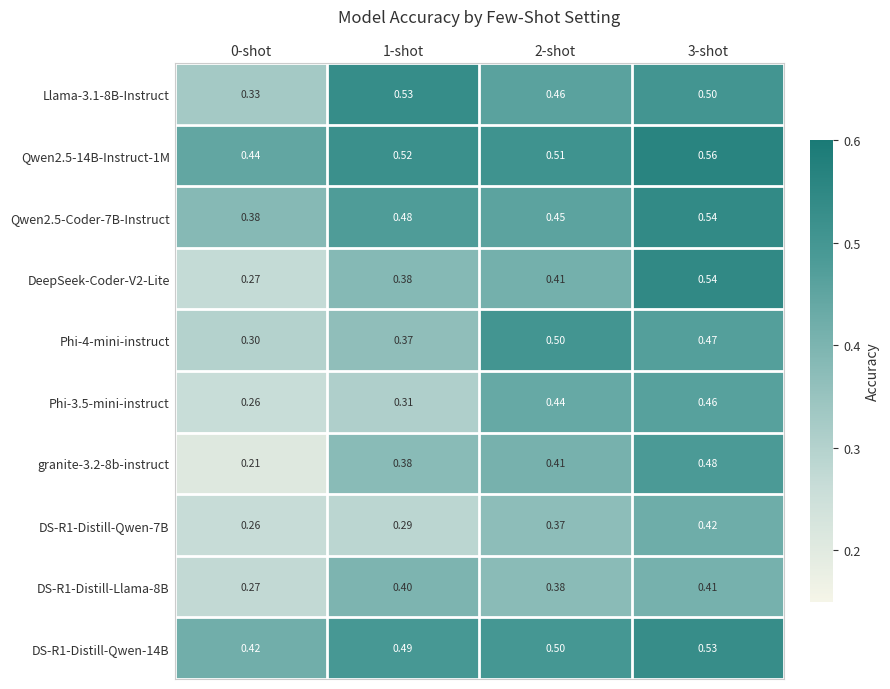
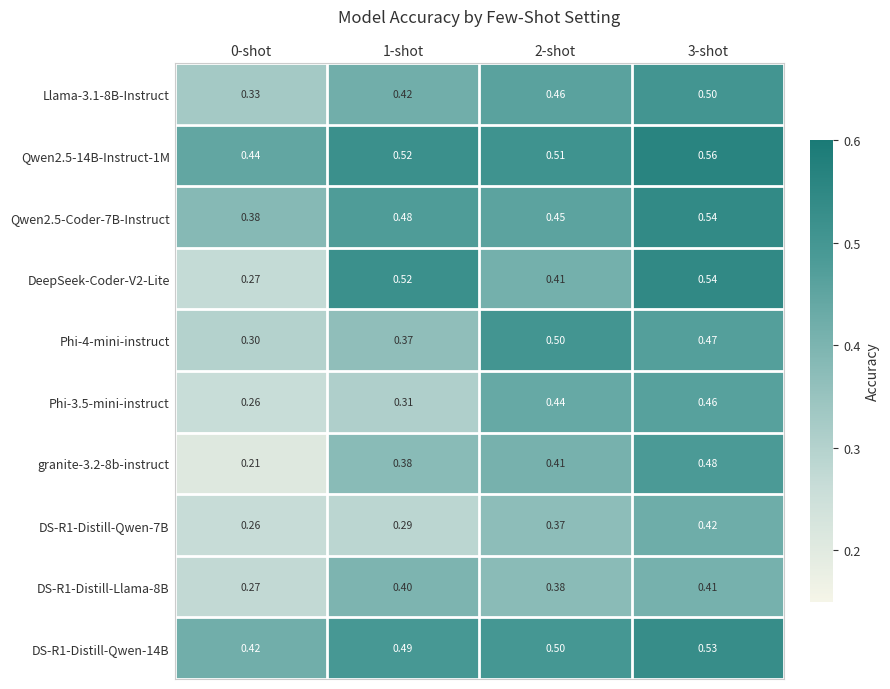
  {
    "Llama-3.1-8B-Instruct": {
      "0-shot": 0.33,
-     "1-shot": 0.53,
+     "1-shot": 0.42,
      "2-shot": 0.46,
      "3-shot": 0.50
    },
    "Qwen2.5-14B-Instruct-1M": {
      "0-shot": 0.44,
      "1-shot": 0.52,
      "2-shot": 0.51,
      "3-shot": 0.56
    },
    "Qwen2.5-Coder-7B-Instruct": {
      "0-shot": 0.38,
      "1-shot": 0.48,
      "2-shot": 0.45,
      "3-shot": 0.54
    },
    "DeepSeek-Coder-V2-Lite": {
      "0-shot": 0.27,
-     "1-shot": 0.38,
+     "1-shot": 0.52,
      "2-shot": 0.41,
      "3-shot": 0.54
    },
    "Phi-4-mini-instruct": {
      "0-shot": 0.30,
      "1-shot": 0.37,
      "2-shot": 0.50,
      "3-shot": 0.47
    },
    "Phi-3.5-mini-instruct": {
      "0-shot": 0.26,
      "1-shot": 0.31,
      "2-shot": 0.44,
      "3-shot": 0.46
    },
    "granite-3.2-8b-instruct": {
      "0-shot": 0.21,
      "1-shot": 0.38,
      "2-shot": 0.41,
      "3-shot": 0.48
    },
    "DS-R1-Distill-Qwen-7B": {
      "0-shot": 0.26,
      "1-shot": 0.29,
      "2-shot": 0.37,
      "3-shot": 0.42
    },
    "DS-R1-Distill-Llama-8B": {
      "0-shot": 0.27,
      "1-shot": 0.40,
      "2-shot": 0.38,
      "3-shot": 0.41
    },
    "DS-R1-Distill-Qwen-14B": {
      "0-shot": 0.42,
      "1-shot": 0.49,
      "2-shot": 0.50,
      "3-shot": 0.53
    }
  }
